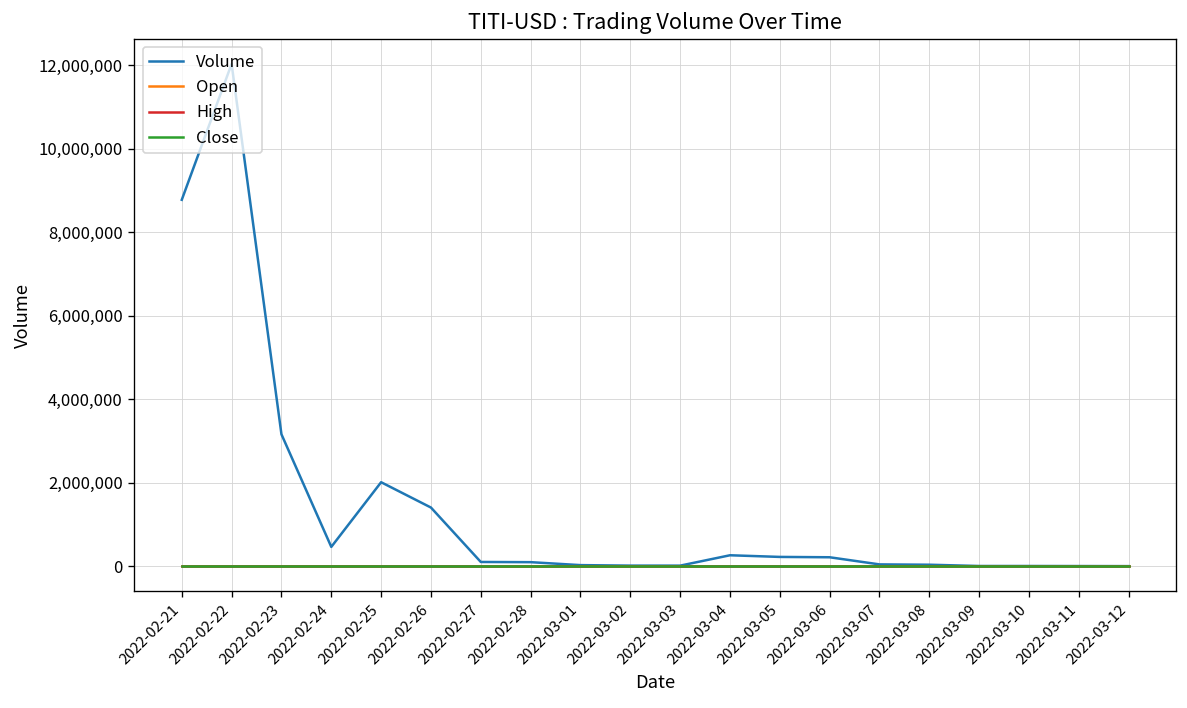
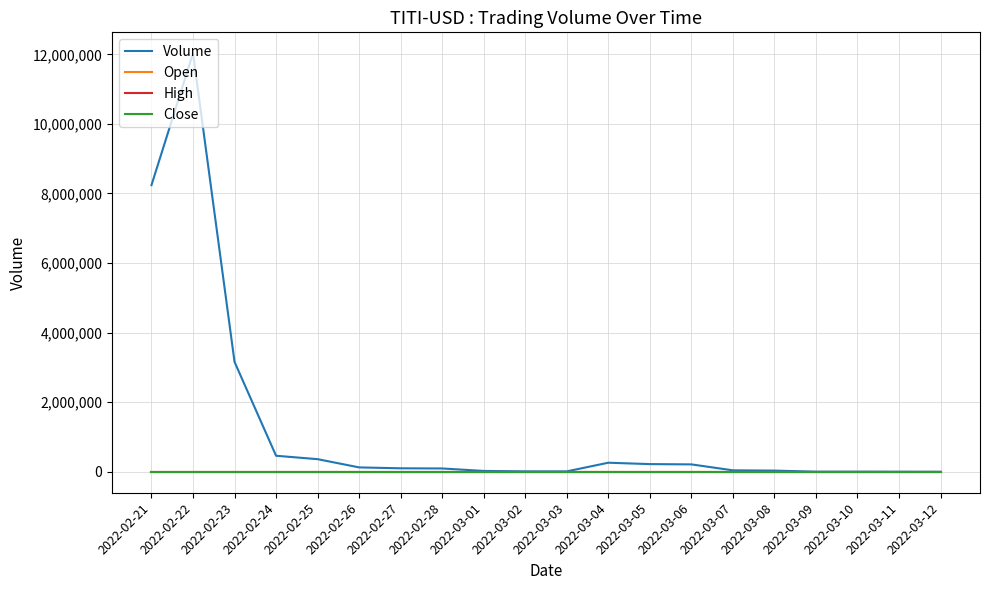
  {
    "Volume": {
-     "2022-02-21": "8,800,000",
+     "2022-02-21": "8,200,000",
      "2022-02-23": "3,200,000",
      "2022-02-24": "500,000",
-     "2022-02-25": "2,000,000",
-     "2022-02-26": "1,400,000",
+     "2022-02-25": "400,000",
+     "2022-02-26": "100,000",
      "2022-02-27": "100,000",
      "2022-02-28": "100,000",
      "2022-03-04": "300,000",
      "2022-03-05": "200,000",
      "2022-03-06": "200,000"
    },
    "Close": {
      "2022-02-21": "0",
      "2022-02-22": "0",
      "2022-02-23": "0",
      "2022-02-24": "0",
      "2022-02-25": "0",
      "2022-02-26": "0",
      "2022-02-27": "0",
      "2022-02-28": "0",
      "2022-03-04": "0",
      "2022-03-05": "0",
      "2022-03-06": "0"
    }
  }
